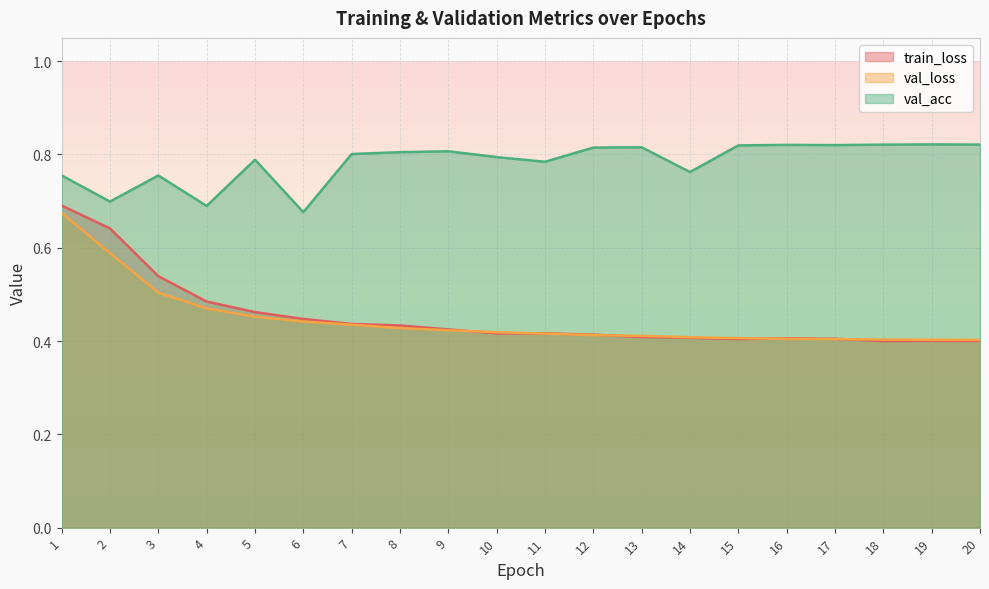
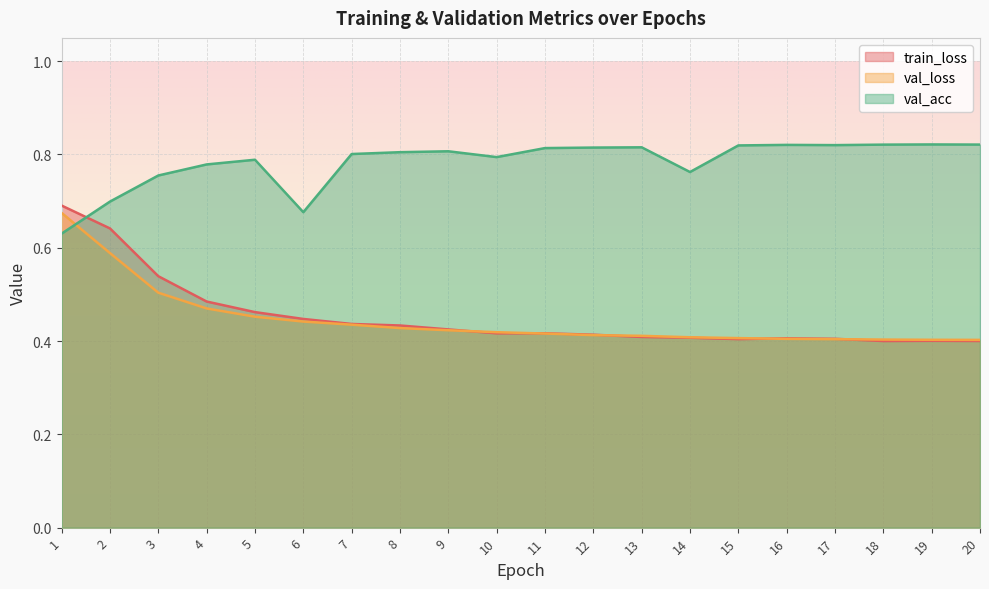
  {
    "val_acc": {
-     "1": 0.76,
+     "1": 0.63,
      "2": 0.70,
      "3": 0.76,
-     "4": 0.69,
+     "4": 0.78,
      "5": 0.79,
      "6": 0.68,
      "7": 0.80,
      "8": 0.80,
      "9": 0.81,
      "10": 0.79,
-     "11": 0.78,
+     "11": 0.81,
      "12": 0.81,
      "13": 0.82,
      "14": 0.76,
      "15": 0.82,
      "16": 0.82,
      "17": 0.82,
      "18": 0.82,
      "19": 0.82,
      "20": 0.82
    }
  }
